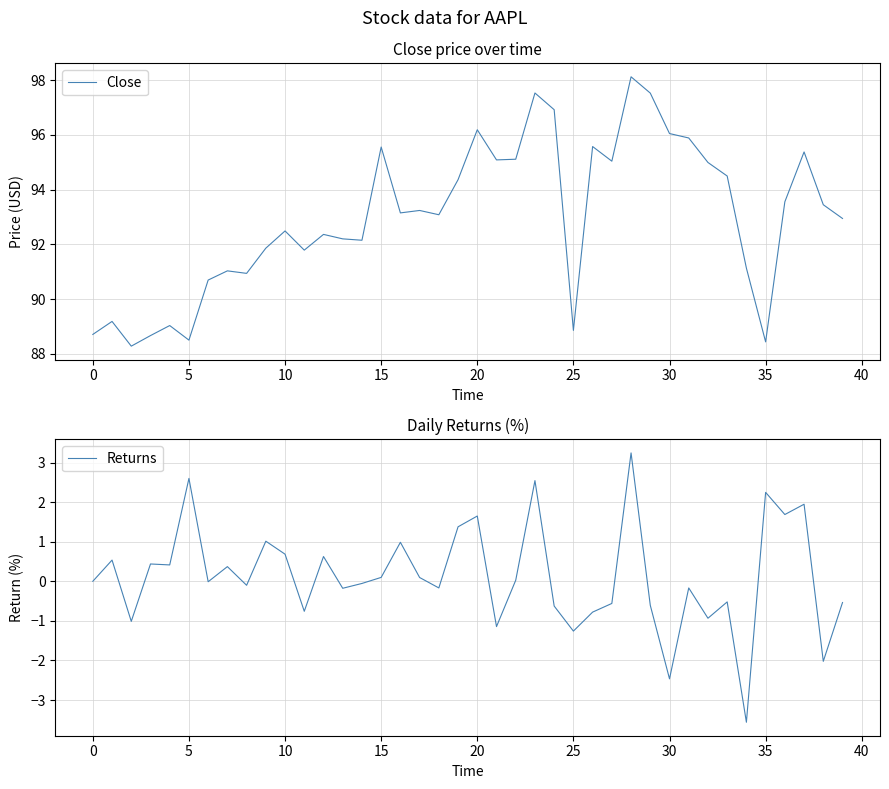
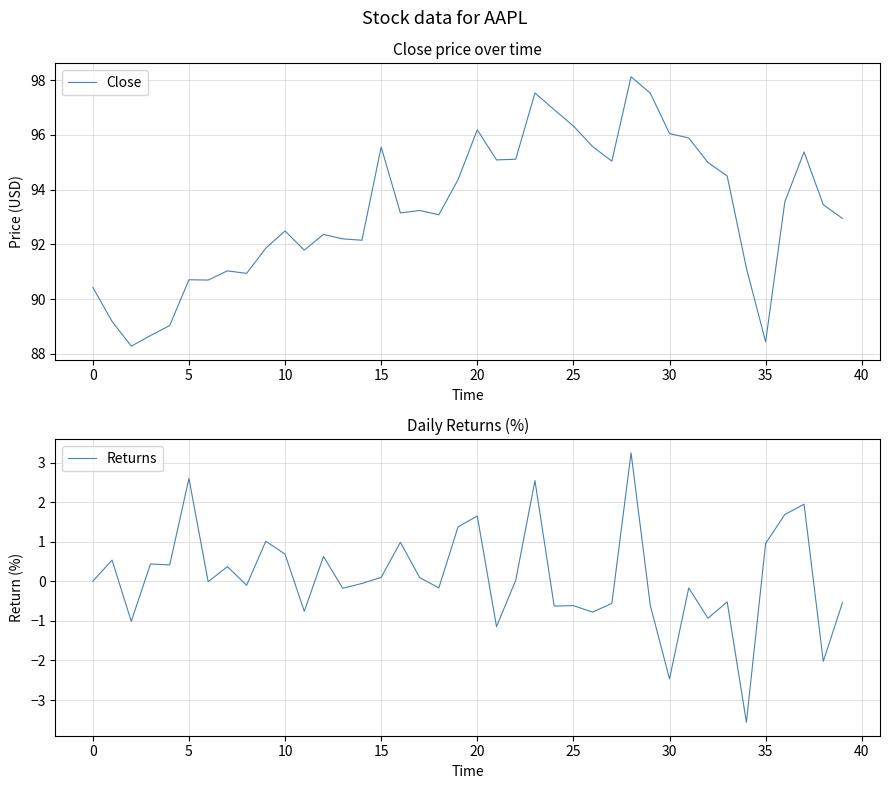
  {
    "Close price over time": {
-     "0": 88.7,
-     "5": 88.5,
+     "0": 90.4,
+     "5": 90.7,
      "10": 92.5,
      "15": 95.6,
      "20": 96.2,
-     "25": 88.9,
+     "25": 96.3,
      "30": 96.1,
      "35": 88.4
    },
    "Daily Returns (%)": {
      "0": 0.0,
      "5": 2.6,
      "10": 0.7,
      "15": 0.1,
      "20": 1.6,
-     "25": -1.3,
+     "25": -0.6,
      "30": -2.5,
-     "35": 2.2
+     "35": 1.0
    }
  }
